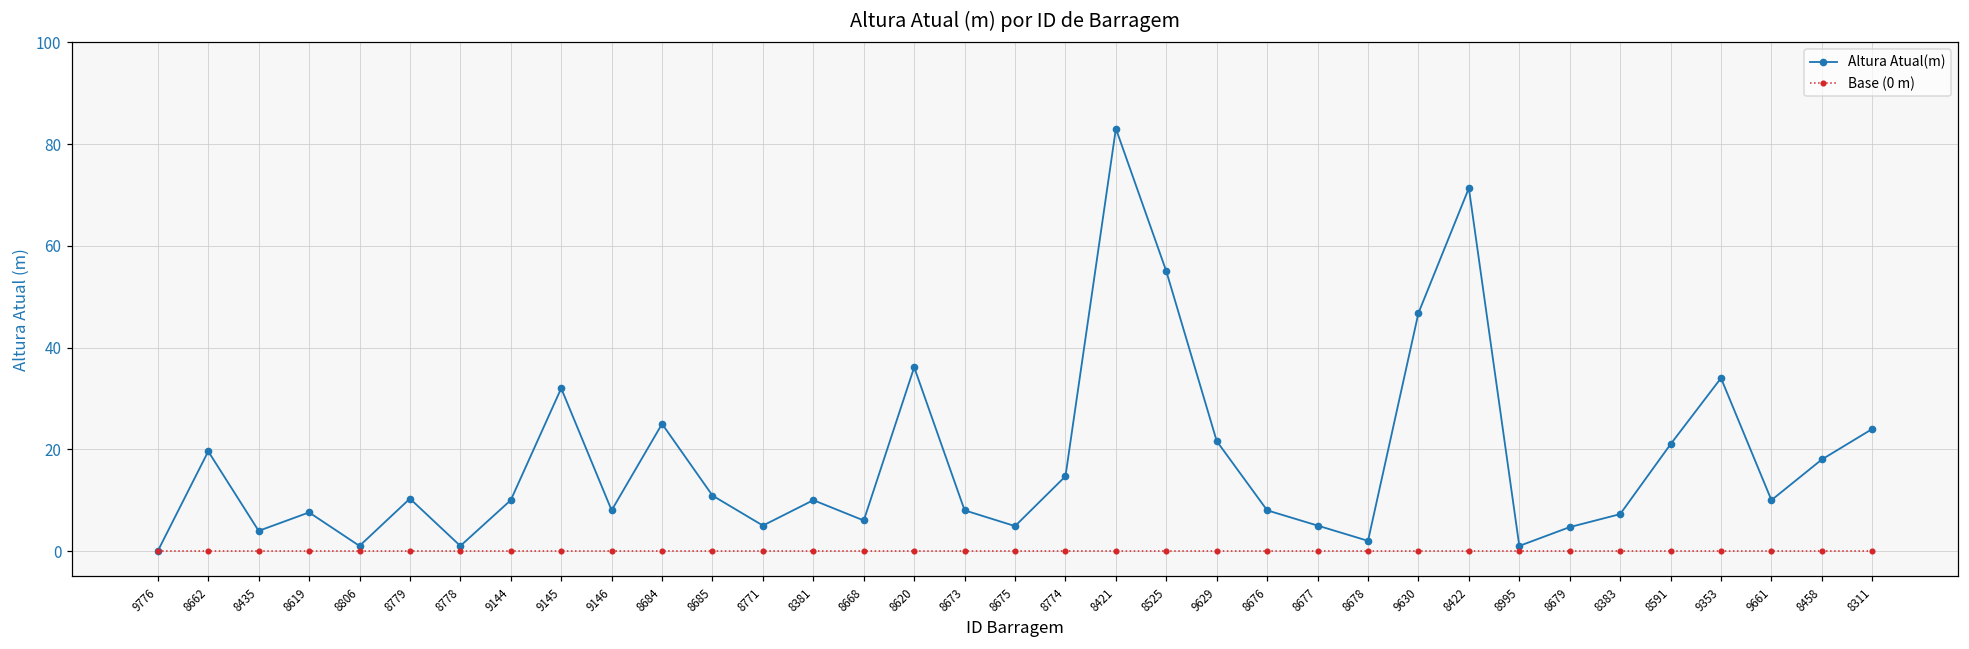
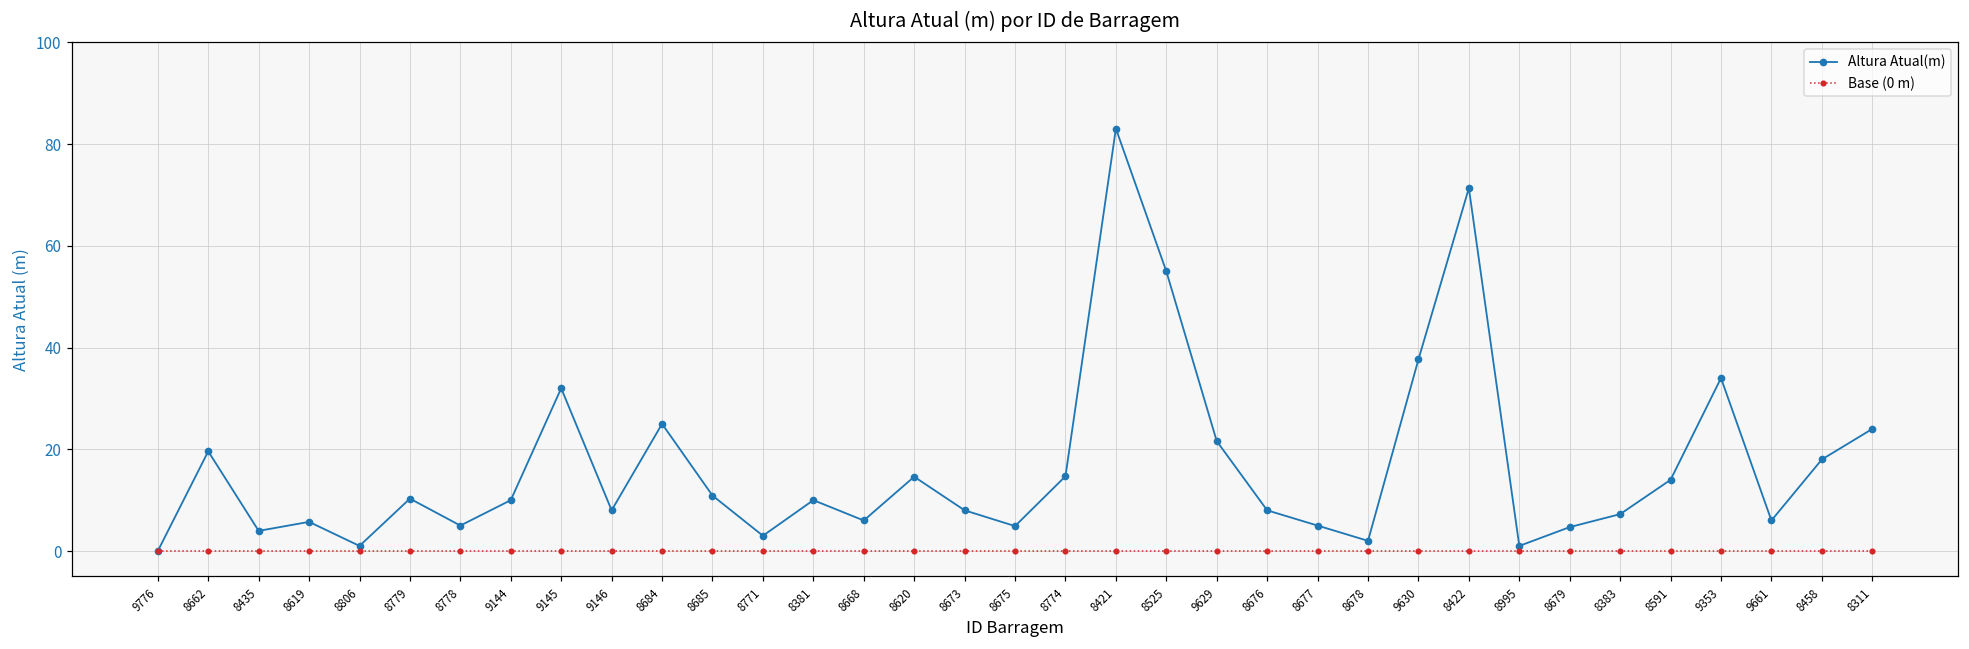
  {
    "Altura Atual(m)": {
      "8662": 20,
      "8435": 4,
-     "8619": 8,
+     "8619": 6,
      "8806": 1,
      "8779": 10,
-     "8778": 1,
+     "8778": 5,
      "9144": 10,
      "9145": 32,
      "9146": 8,
      "8684": 25,
      "8685": 11,
-     "8771": 5,
+     "8771": 3,
      "8381": 10,
      "8668": 6,
-     "8620": 36,
+     "8620": 15,
      "8673": 8,
      "8675": 5,
      "8774": 15,
      "8421": 83,
      "8525": 55,
      "9629": 22,
      "8676": 8,
      "8677": 5,
      "8678": 2,
-     "9630": 47,
+     "9630": 38,
      "8422": 71,
      "8995": 1,
      "8679": 5,
      "8383": 7,
-     "8591": 21,
+     "8591": 14,
      "9353": 34,
-     "9661": 10,
+     "9661": 6,
      "8458": 18,
      "8311": 24
    },
    "Base (0 m)": {
      "8662": 0,
      "8435": 0,
      "8619": 0,
      "8806": 0,
      "8779": 0,
      "8778": 0,
      "9144": 0,
      "9145": 0,
      "9146": 0,
      "8684": 0,
      "8685": 0,
      "8771": 0,
      "8381": 0,
      "8668": 0,
      "8620": 0,
      "8673": 0,
      "8675": 0,
      "8774": 0,
      "8421": 0,
      "8525": 0,
      "9629": 0,
      "8676": 0,
      "8677": 0,
      "8678": 0,
      "9630": 0,
      "8422": 0,
      "8995": 0,
      "8679": 0,
      "8383": 0,
      "8591": 0,
      "9353": 0,
      "9661": 0,
      "8458": 0,
      "8311": 0
    }
  }
